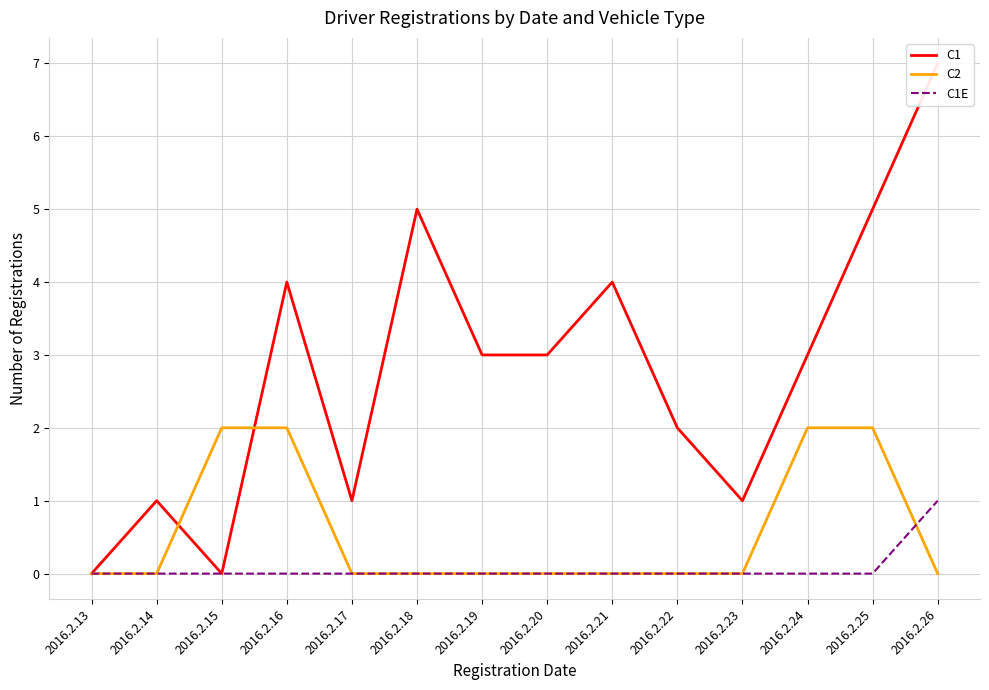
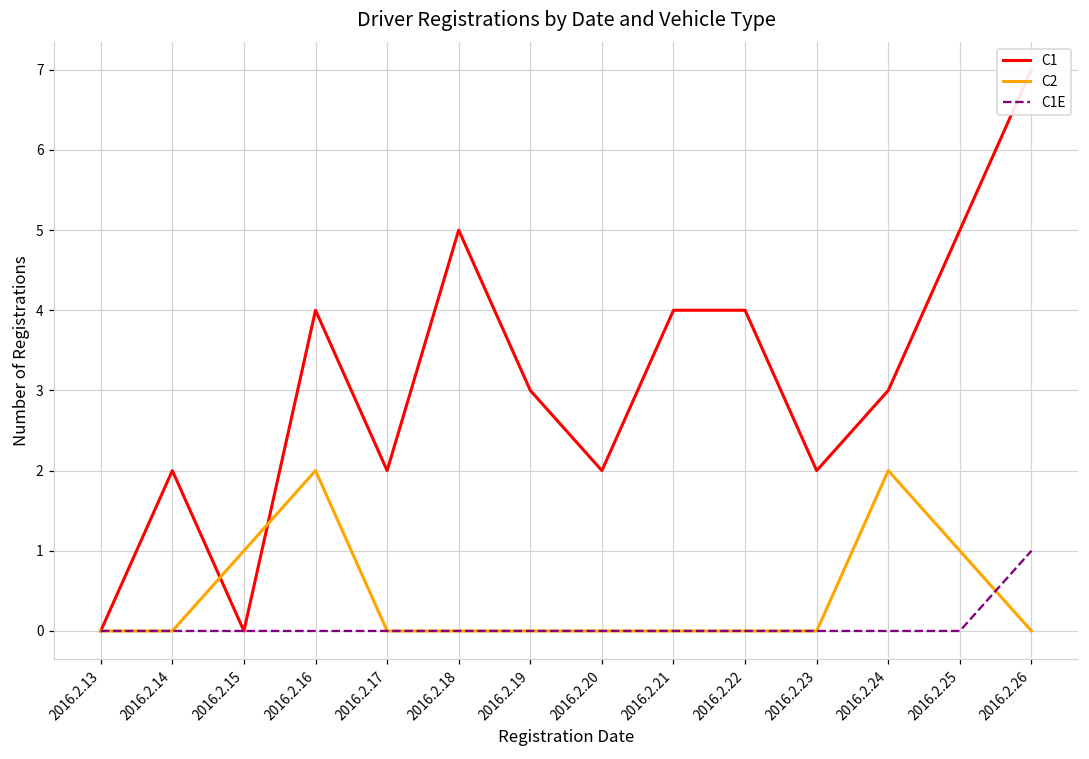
  {
    "C1": {
-     "2016.2.14": 1,
+     "2016.2.14": 2,
      "2016.2.16": 4,
-     "2016.2.17": 1,
+     "2016.2.17": 2,
      "2016.2.18": 5,
      "2016.2.19": 3,
-     "2016.2.20": 3,
+     "2016.2.20": 2,
      "2016.2.21": 4,
-     "2016.2.22": 2,
-     "2016.2.23": 1,
+     "2016.2.22": 4,
+     "2016.2.23": 2,
      "2016.2.24": 3,
      "2016.2.25": 5
    },
    "C2": {
-     "2016.2.15": 2,
+     "2016.2.15": 1,
      "2016.2.16": 2,
      "2016.2.24": 2,
-     "2016.2.25": 2,
+     "2016.2.25": 1,
      "2016.2.26": 0
    },
    "C1E": {
      "2016.2.16": 0,
      "2016.2.24": 0,
      "2016.2.25": 0,
      "2016.2.26": 1
    }
  }
